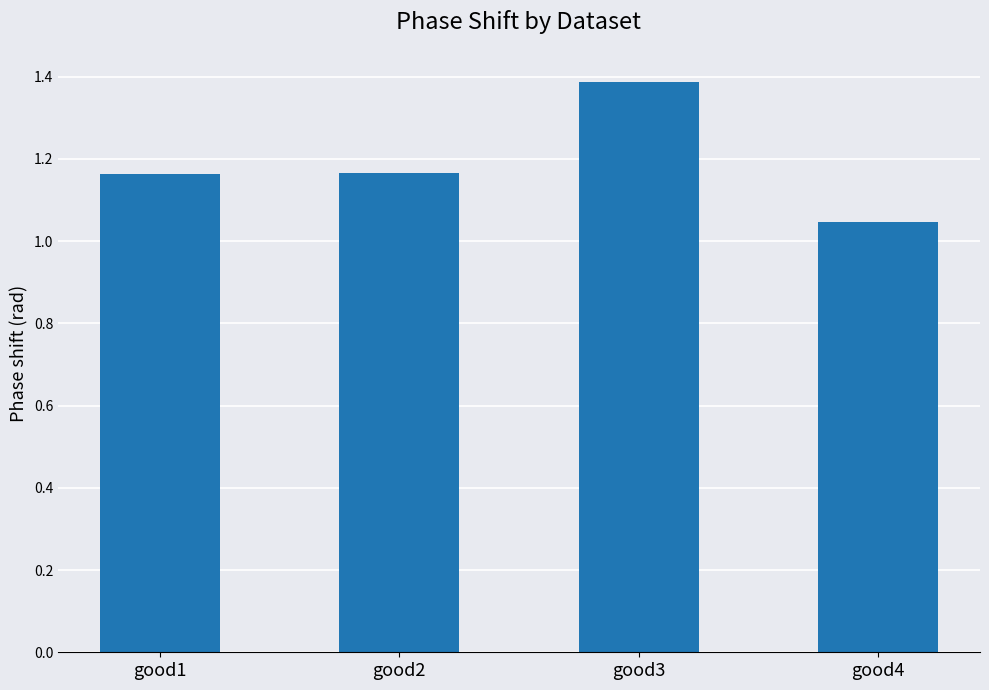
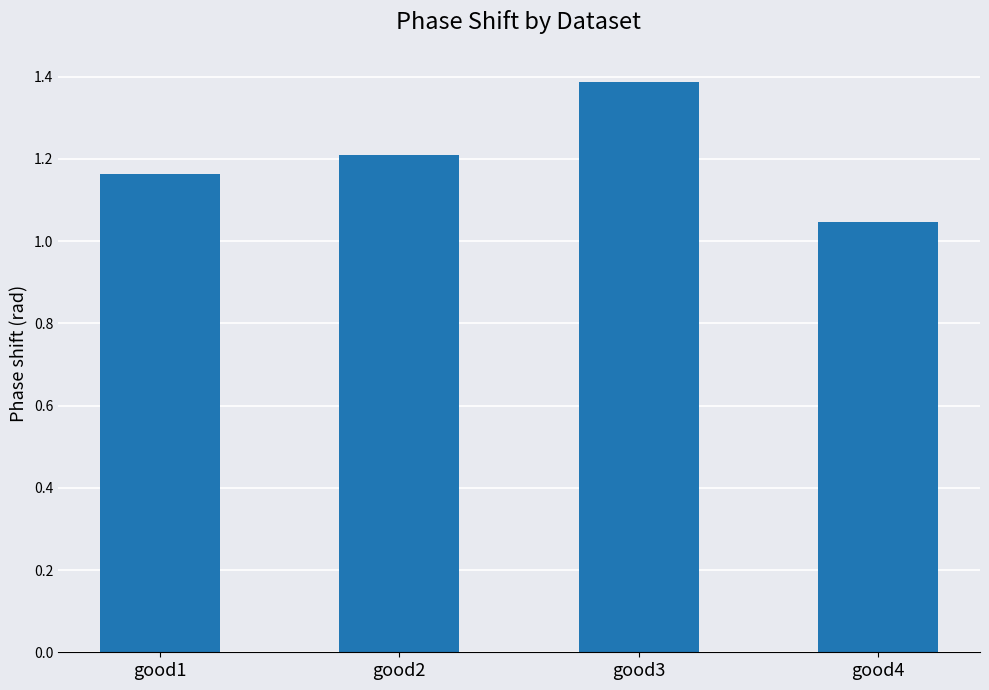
  {
    "good1": 1.16,
-   "good2": 1.17,
+   "good2": 1.21,
    "good3": 1.39,
    "good4": 1.05
  }
